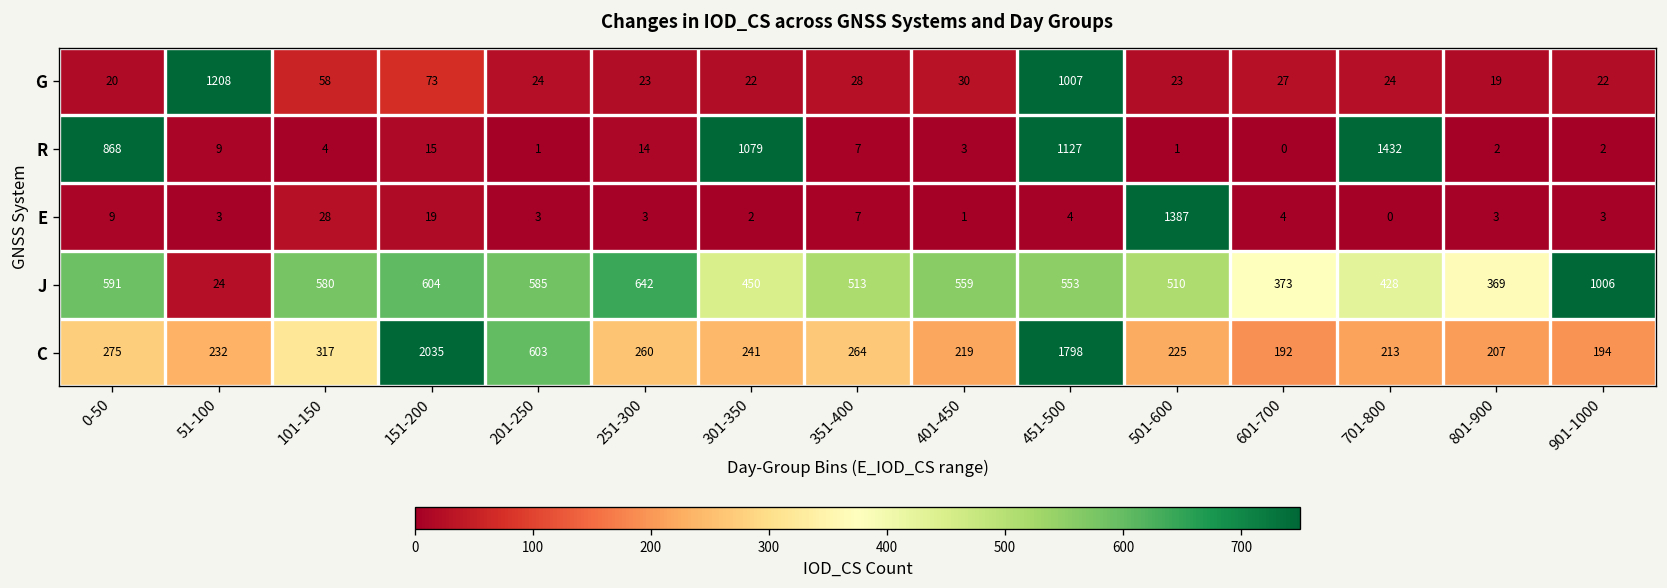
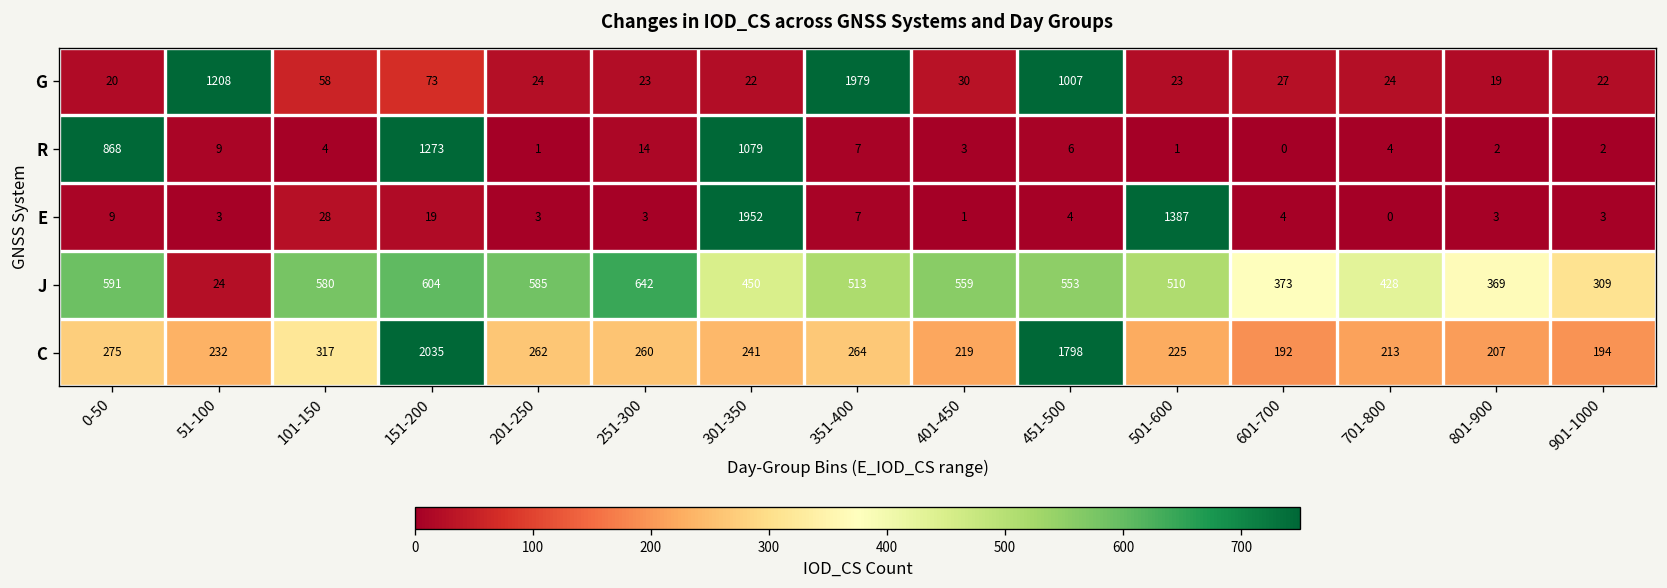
  {
    "G": {
      "0-50": 20,
      "51-100": 1208,
      "101-150": 58,
      "151-200": 73,
      "201-250": 24,
      "251-300": 23,
      "301-350": 22,
-     "351-400": 28,
+     "351-400": 1979,
      "401-450": 30,
      "451-500": 1007,
      "501-600": 23,
      "601-700": 27,
      "701-800": 24,
      "801-900": 19,
      "901-1000": 22
    },
    "R": {
      "0-50": 868,
      "51-100": 9,
      "101-150": 4,
-     "151-200": 15,
+     "151-200": 1273,
      "201-250": 1,
      "251-300": 14,
      "301-350": 1079,
      "351-400": 7,
      "401-450": 3,
-     "451-500": 1127,
+     "451-500": 6,
      "501-600": 1,
      "601-700": 0,
-     "701-800": 1432,
+     "701-800": 4,
      "801-900": 2,
      "901-1000": 2
    },
    "E": {
      "0-50": 9,
      "51-100": 3,
      "101-150": 28,
      "151-200": 19,
      "201-250": 3,
      "251-300": 3,
-     "301-350": 2,
+     "301-350": 1952,
      "351-400": 7,
      "401-450": 1,
      "451-500": 4,
      "501-600": 1387,
      "601-700": 4,
      "701-800": 0,
      "801-900": 3,
      "901-1000": 3
    },
    "J": {
      "0-50": 591,
      "51-100": 24,
      "101-150": 580,
      "151-200": 604,
      "201-250": 585,
      "251-300": 642,
      "301-350": 450,
      "351-400": 513,
      "401-450": 559,
      "451-500": 553,
      "501-600": 510,
      "601-700": 373,
      "701-800": 428,
      "801-900": 369,
-     "901-1000": 1006
+     "901-1000": 309
    },
    "C": {
      "0-50": 275,
      "51-100": 232,
      "101-150": 317,
      "151-200": 2035,
-     "201-250": 603,
+     "201-250": 262,
      "251-300": 260,
      "301-350": 241,
      "351-400": 264,
      "401-450": 219,
      "451-500": 1798,
      "501-600": 225,
      "601-700": 192,
      "701-800": 213,
      "801-900": 207,
      "901-1000": 194
    }
  }
